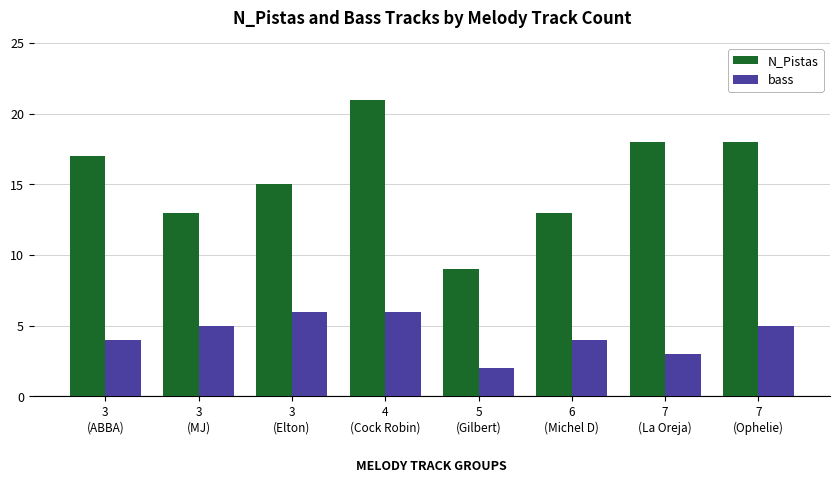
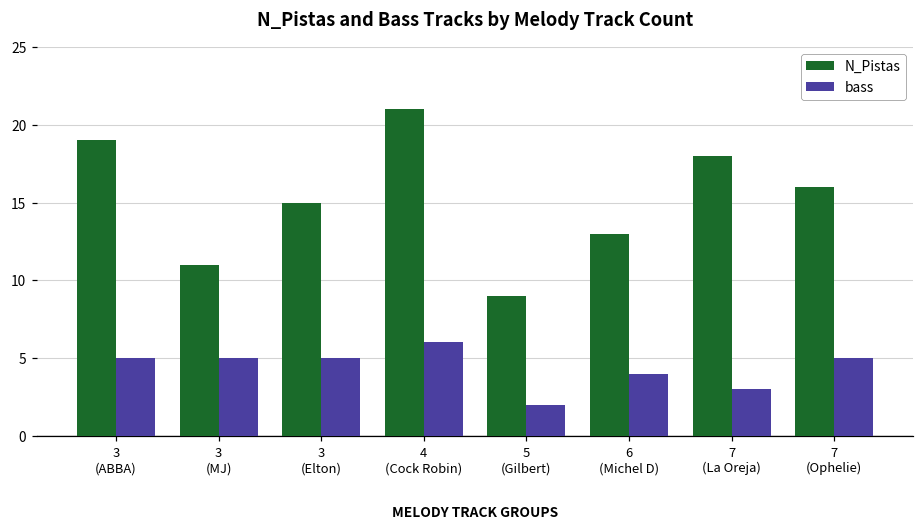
  {
    "N_Pistas": {
-     "3 (ABBA)": 17,
-     "3 (MJ)": 13,
+     "3 (ABBA)": 19,
+     "3 (MJ)": 11,
      "3 (Elton)": 15,
      "4 (Cock Robin)": 21,
      "5 (Gilbert)": 9,
      "6 (Michel D)": 13,
      "7 (La Oreja)": 18,
-     "7 (Ophelie)": 18
+     "7 (Ophelie)": 16
    },
    "bass": {
-     "3 (ABBA)": 4,
+     "3 (ABBA)": 5,
      "3 (MJ)": 5,
-     "3 (Elton)": 6,
+     "3 (Elton)": 5,
      "4 (Cock Robin)": 6,
      "5 (Gilbert)": 2,
      "6 (Michel D)": 4,
      "7 (La Oreja)": 3,
      "7 (Ophelie)": 5
    }
  }
